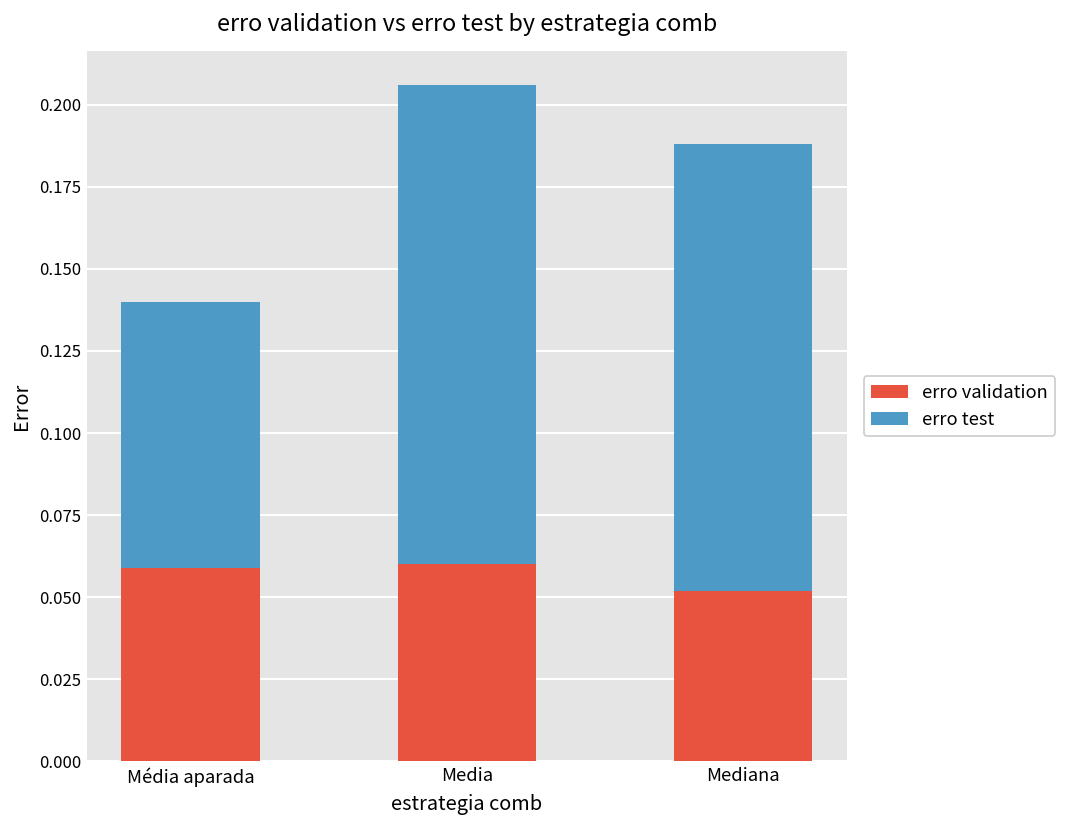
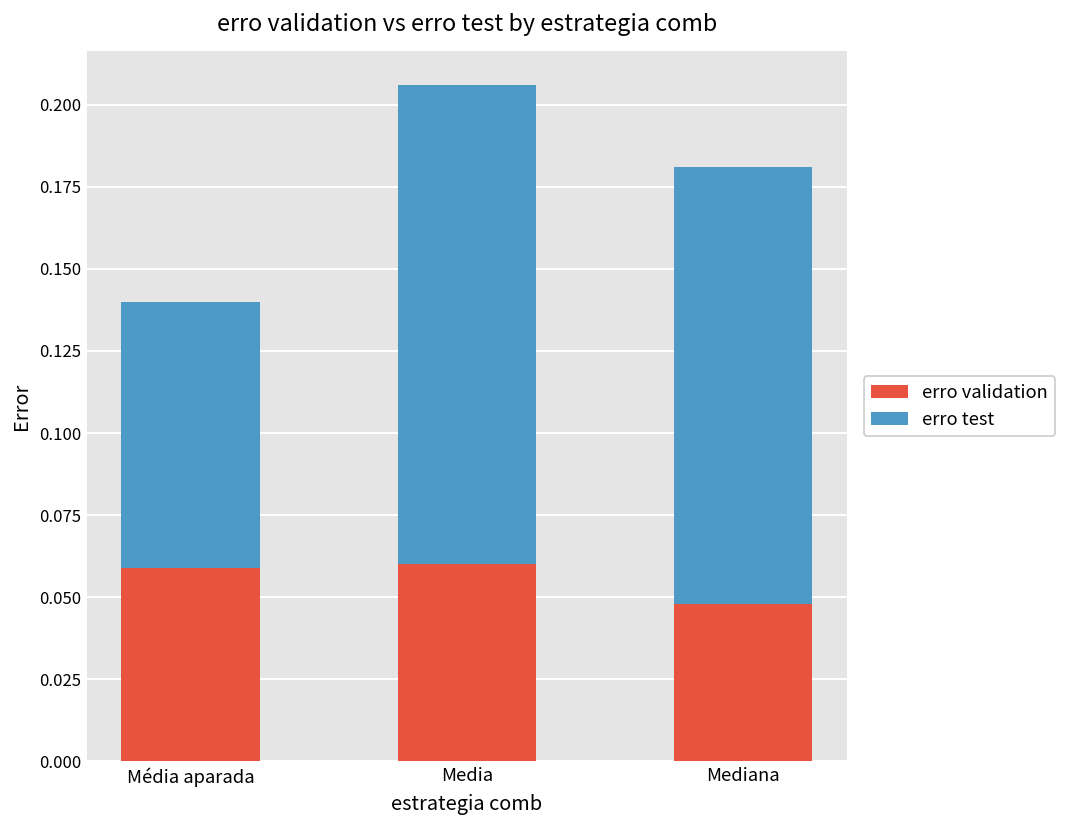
  {
    "erro validation": {
      "Média aparada": 0.059,
      "Media": 0.060,
-     "Mediana": 0.052
+     "Mediana": 0.048
    },
    "erro test": {
      "Média aparada": 0.081,
      "Media": 0.146,
-     "Mediana": 0.136
+     "Mediana": 0.133
    }
  }
